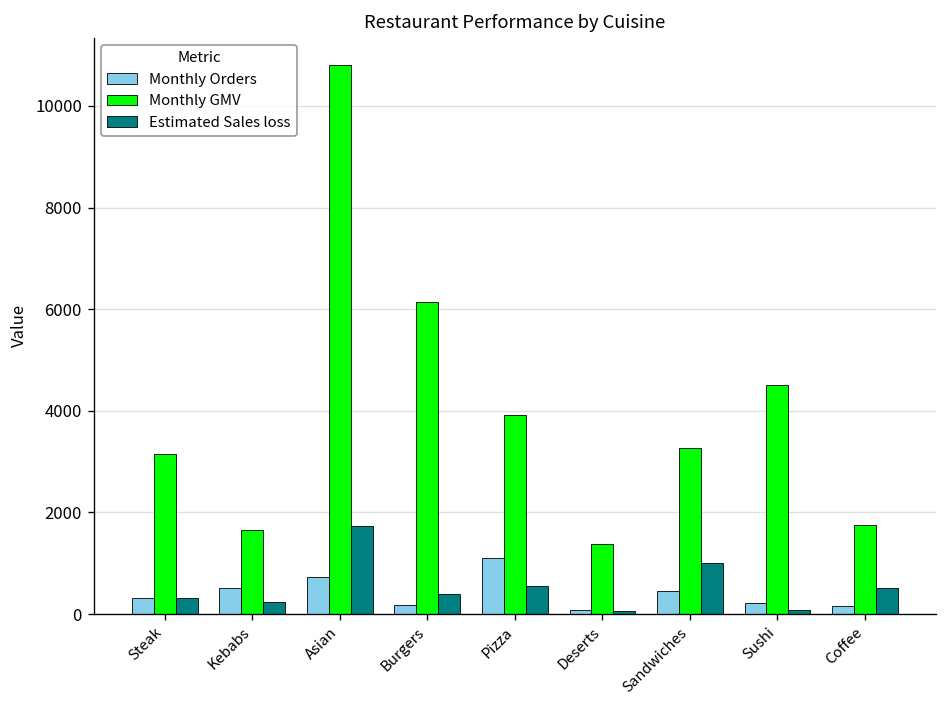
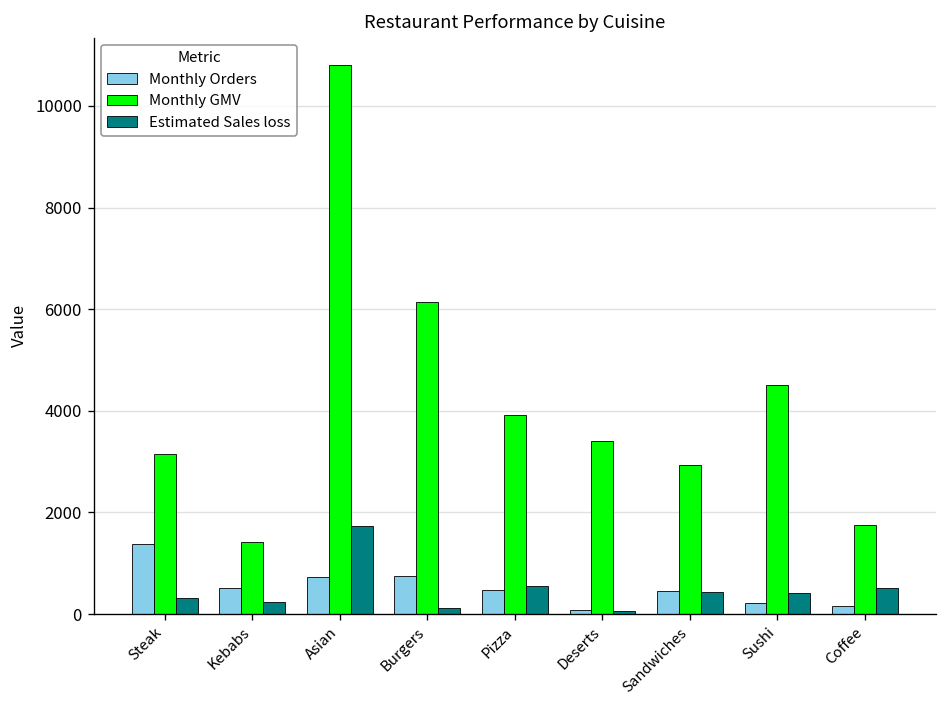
  {
    "Monthly Orders": {
-     "Steak": 300,
+     "Steak": 1400,
      "Kebabs": 500,
      "Asian": 700,
-     "Burgers": 200,
-     "Pizza": 1100,
+     "Burgers": 800,
+     "Pizza": 500,
      "Deserts": 100,
      "Sandwiches": 500,
      "Sushi": 200,
      "Coffee": 200
    },
    "Monthly GMV": {
      "Steak": 3100,
-     "Kebabs": 1700,
+     "Kebabs": 1400,
      "Asian": 10800,
      "Burgers": 6100,
      "Pizza": 3900,
-     "Deserts": 1400,
-     "Sandwiches": 3300,
+     "Deserts": 3400,
+     "Sandwiches": 2900,
      "Sushi": 4500,
      "Coffee": 1800
    },
    "Estimated Sales loss": {
      "Steak": 300,
      "Kebabs": 200,
      "Asian": 1700,
-     "Burgers": 400,
+     "Burgers": 100,
      "Pizza": 500,
-     "Sandwiches": 1000,
-     "Sushi": 100,
+     "Sandwiches": 400,
+     "Sushi": 400,
      "Coffee": 500
    }
  }
